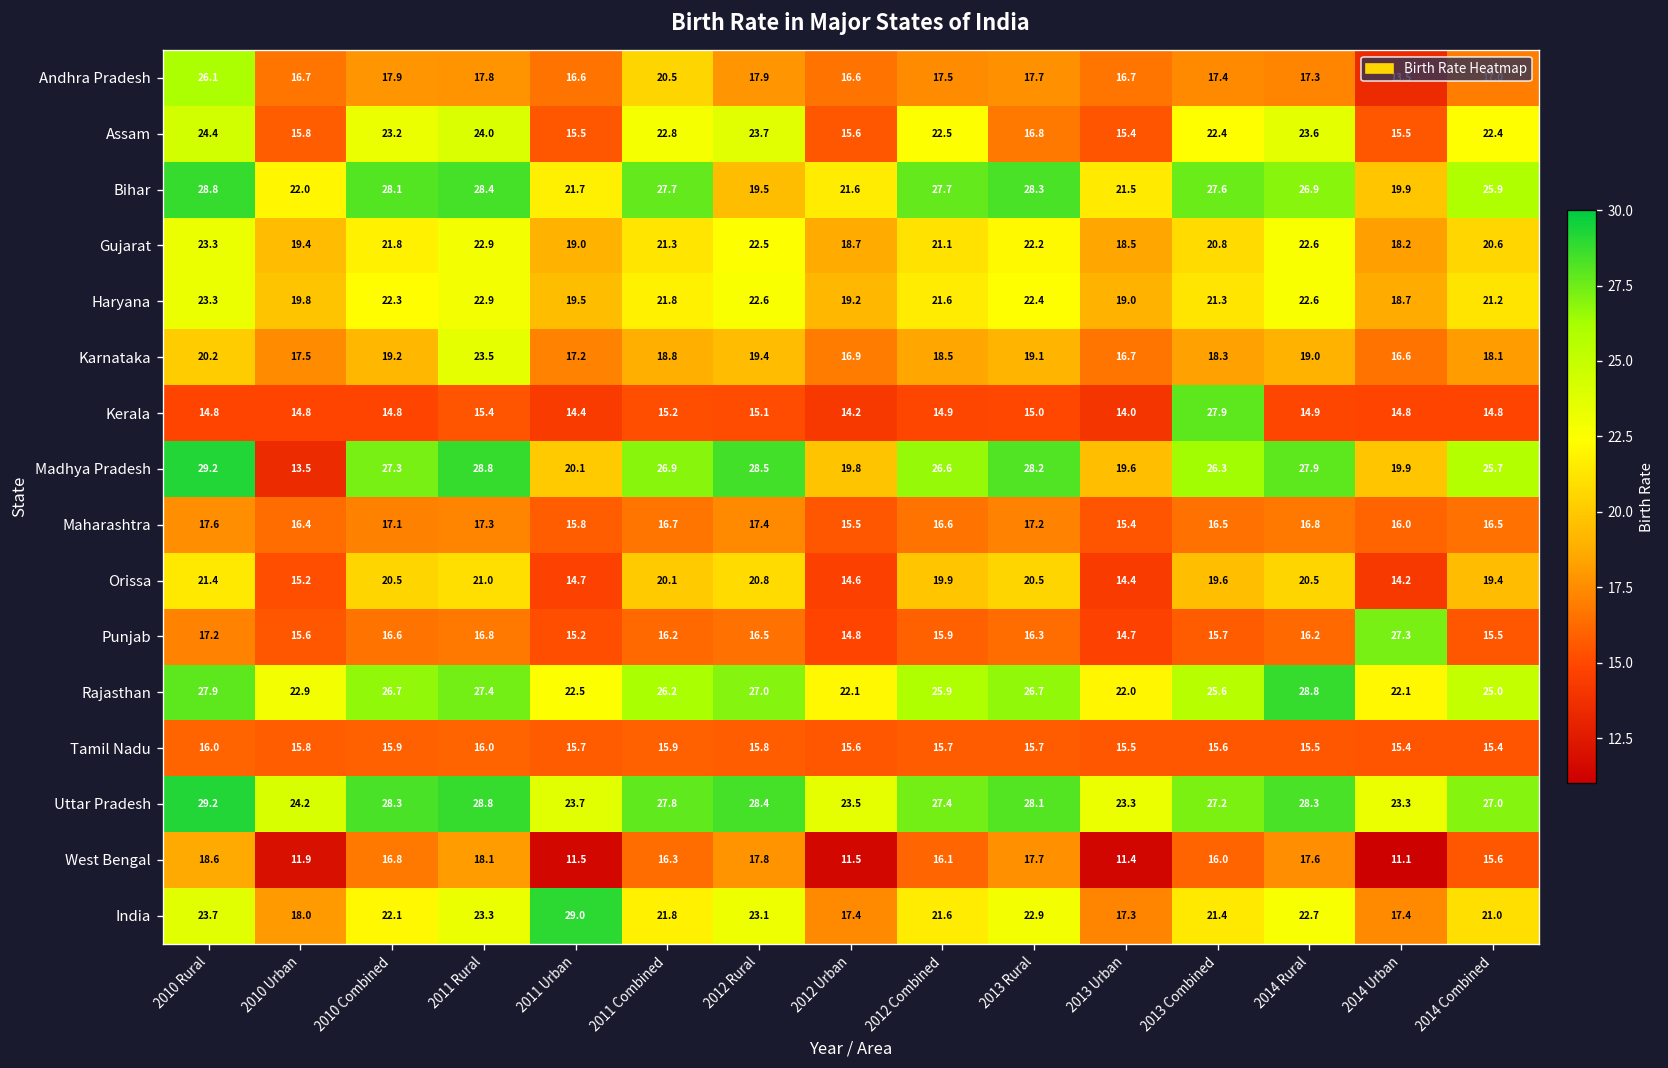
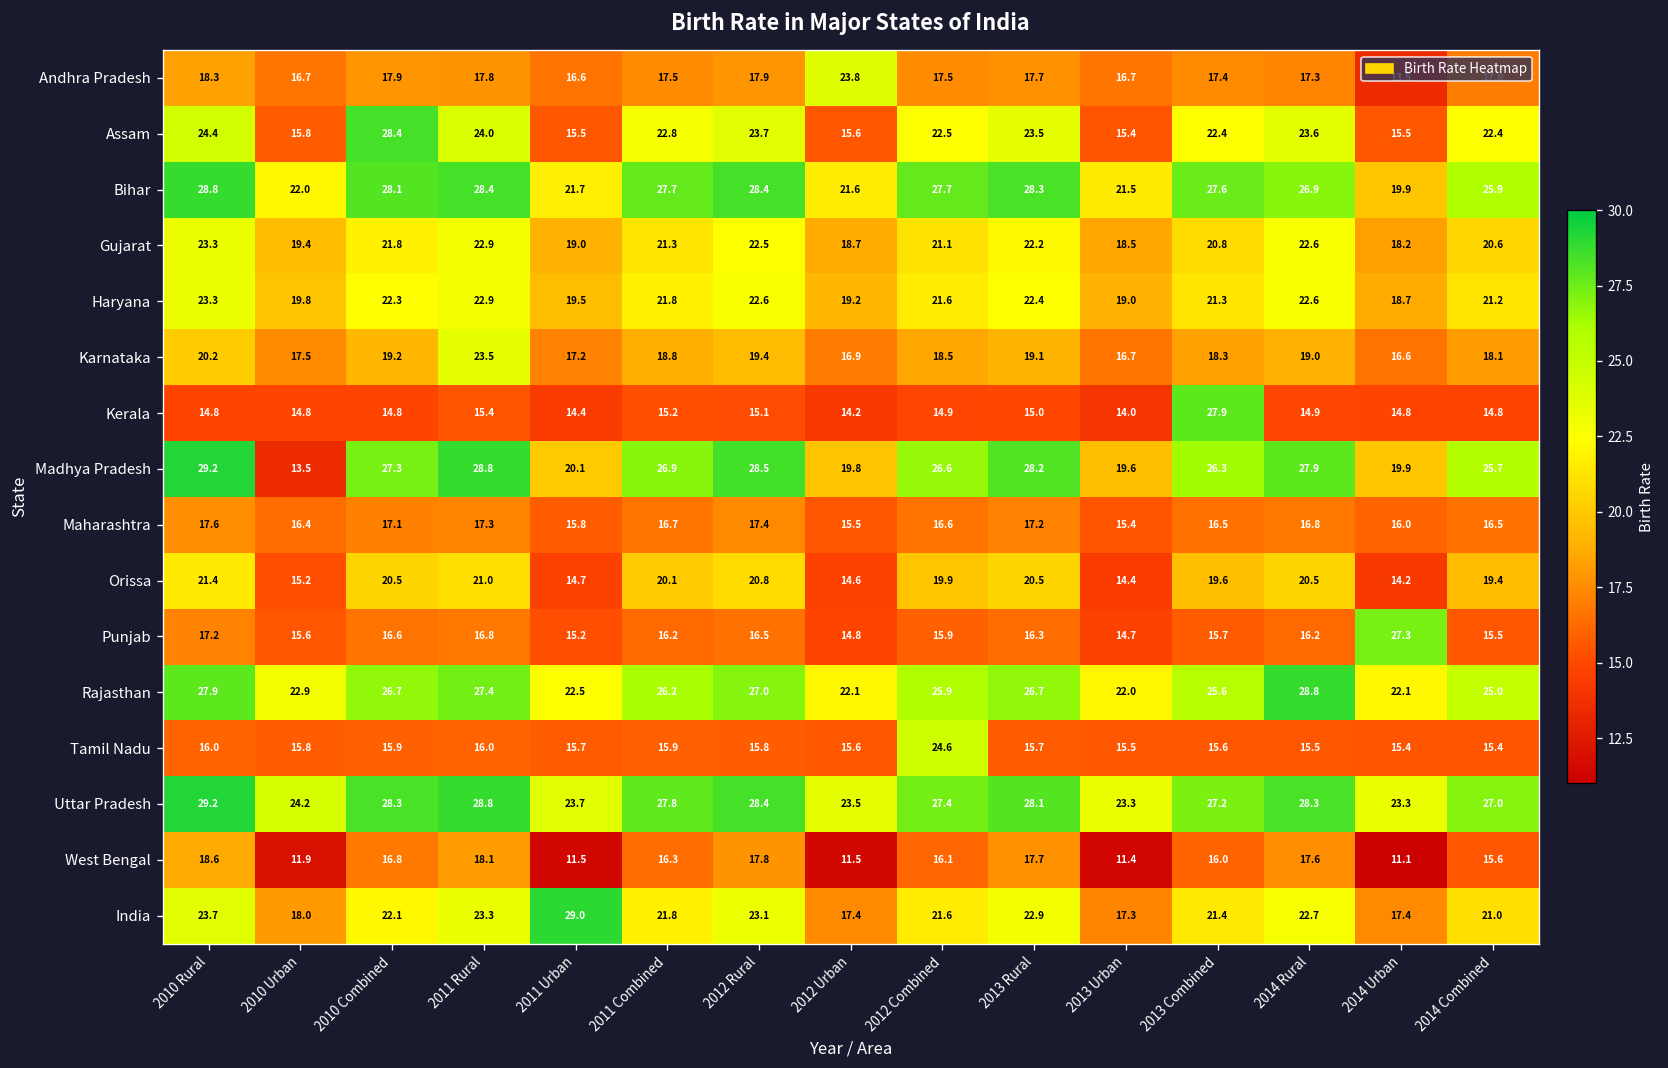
  {
    "Andhra Pradesh": {
-     "2010 Rural": 26.1,
+     "2010 Rural": 18.3,
      "2010 Urban": 16.7,
      "2010 Combined": 17.9,
      "2011 Rural": 17.8,
      "2011 Urban": 16.6,
-     "2011 Combined": 20.5,
+     "2011 Combined": 17.5,
      "2012 Rural": 17.9,
-     "2012 Urban": 16.6,
+     "2012 Urban": 23.8,
      "2012 Combined": 17.5,
      "2013 Rural": 17.7,
      "2013 Urban": 16.7,
      "2013 Combined": 17.4,
      "2014 Rural": 17.3
    },
    "Assam": {
      "2010 Rural": 24.4,
      "2010 Urban": 15.8,
-     "2010 Combined": 23.2,
+     "2010 Combined": 28.4,
      "2011 Rural": 24.0,
      "2011 Urban": 15.5,
      "2011 Combined": 22.8,
      "2012 Rural": 23.7,
      "2012 Urban": 15.6,
      "2012 Combined": 22.5,
-     "2013 Rural": 16.8,
+     "2013 Rural": 23.5,
      "2013 Urban": 15.4,
      "2013 Combined": 22.4,
      "2014 Rural": 23.6,
      "2014 Urban": 15.5,
      "2014 Combined": 22.4
    },
    "Bihar": {
      "2010 Rural": 28.8,
      "2010 Urban": 22.0,
      "2010 Combined": 28.1,
      "2011 Rural": 28.4,
      "2011 Urban": 21.7,
      "2011 Combined": 27.7,
-     "2012 Rural": 19.5,
+     "2012 Rural": 28.4,
      "2012 Urban": 21.6,
      "2012 Combined": 27.7,
      "2013 Rural": 28.3,
      "2013 Urban": 21.5,
      "2013 Combined": 27.6,
      "2014 Rural": 26.9,
      "2014 Urban": 19.9,
      "2014 Combined": 25.9
    },
    "Tamil Nadu": {
      "2010 Rural": 16.0,
      "2010 Urban": 15.8,
      "2010 Combined": 15.9,
      "2011 Rural": 16.0,
      "2011 Urban": 15.7,
      "2011 Combined": 15.9,
      "2012 Rural": 15.8,
      "2012 Urban": 15.6,
-     "2012 Combined": 15.7,
+     "2012 Combined": 24.6,
      "2013 Rural": 15.7,
      "2013 Urban": 15.5,
      "2013 Combined": 15.6,
      "2014 Rural": 15.5,
      "2014 Urban": 15.4,
      "2014 Combined": 15.4
    }
  }
